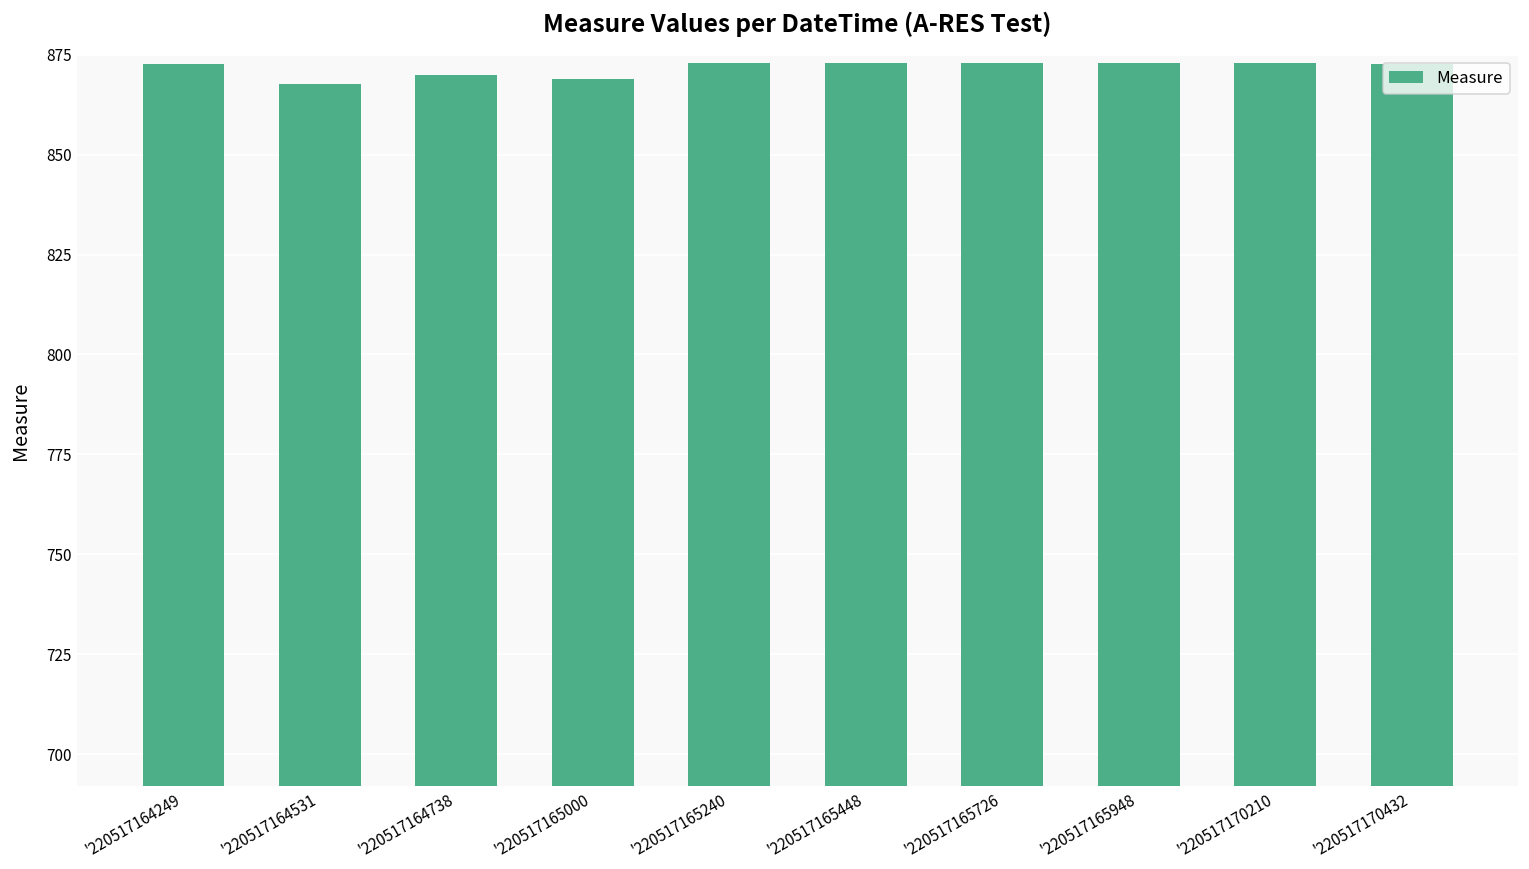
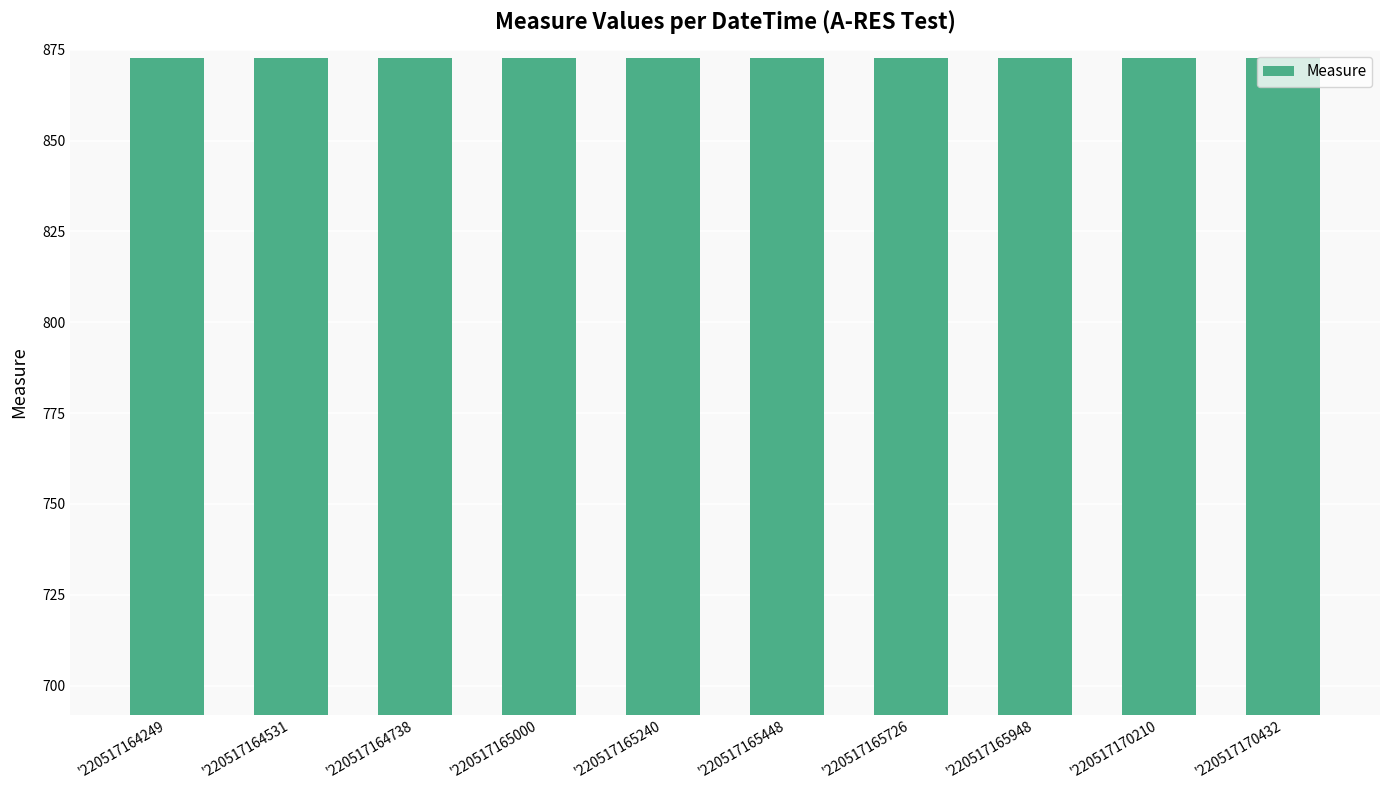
  {
    "'220517164249": 873,
-   "'220517164531": 868,
-   "'220517164738": 870,
-   "'220517165000": 869,
+   "'220517164531": 873,
+   "'220517164738": 873,
+   "'220517165000": 873,
    "'220517165240": 873,
    "'220517165448": 873,
    "'220517165726": 873,
    "'220517165948": 873,
    "'220517170210": 873
  }
